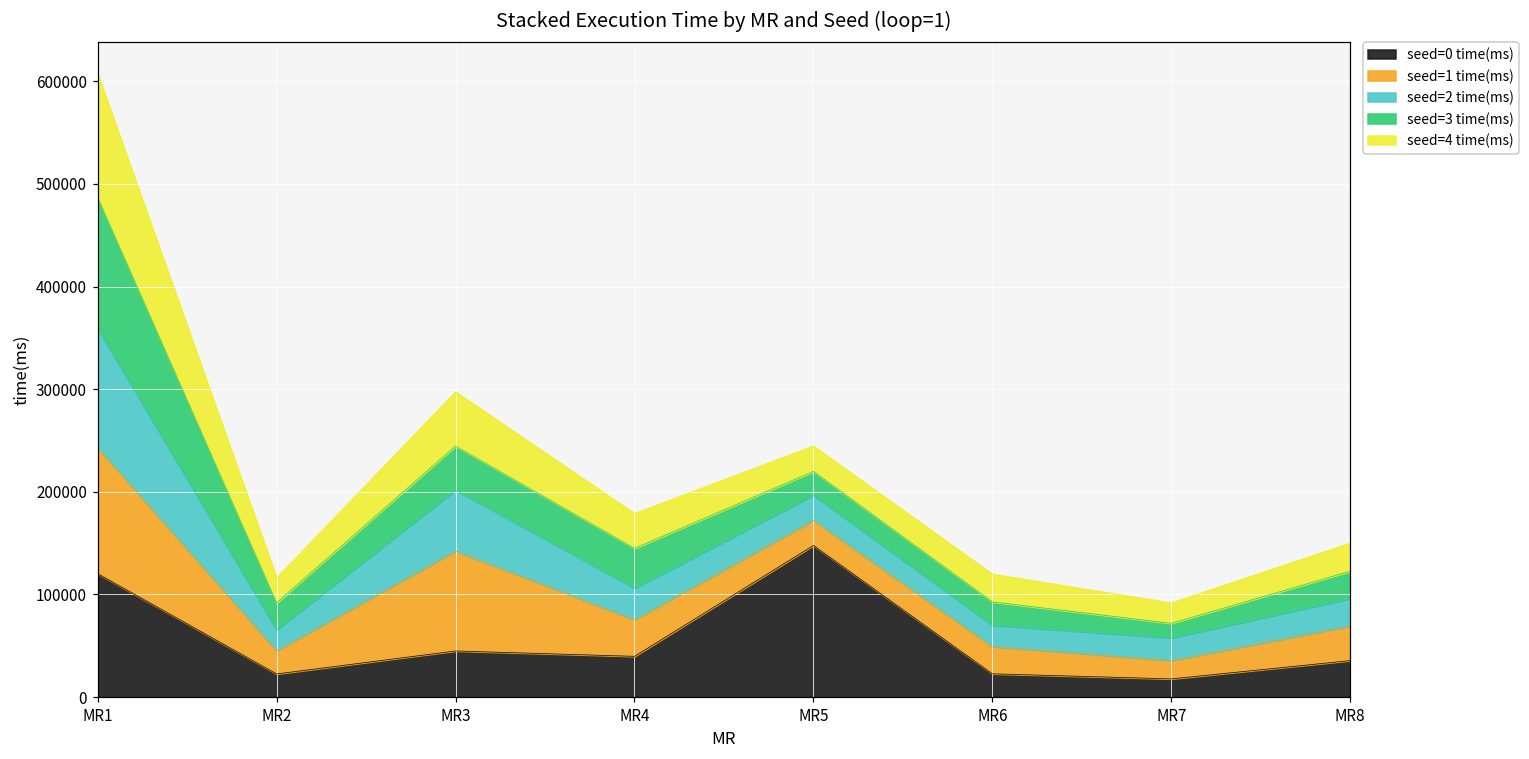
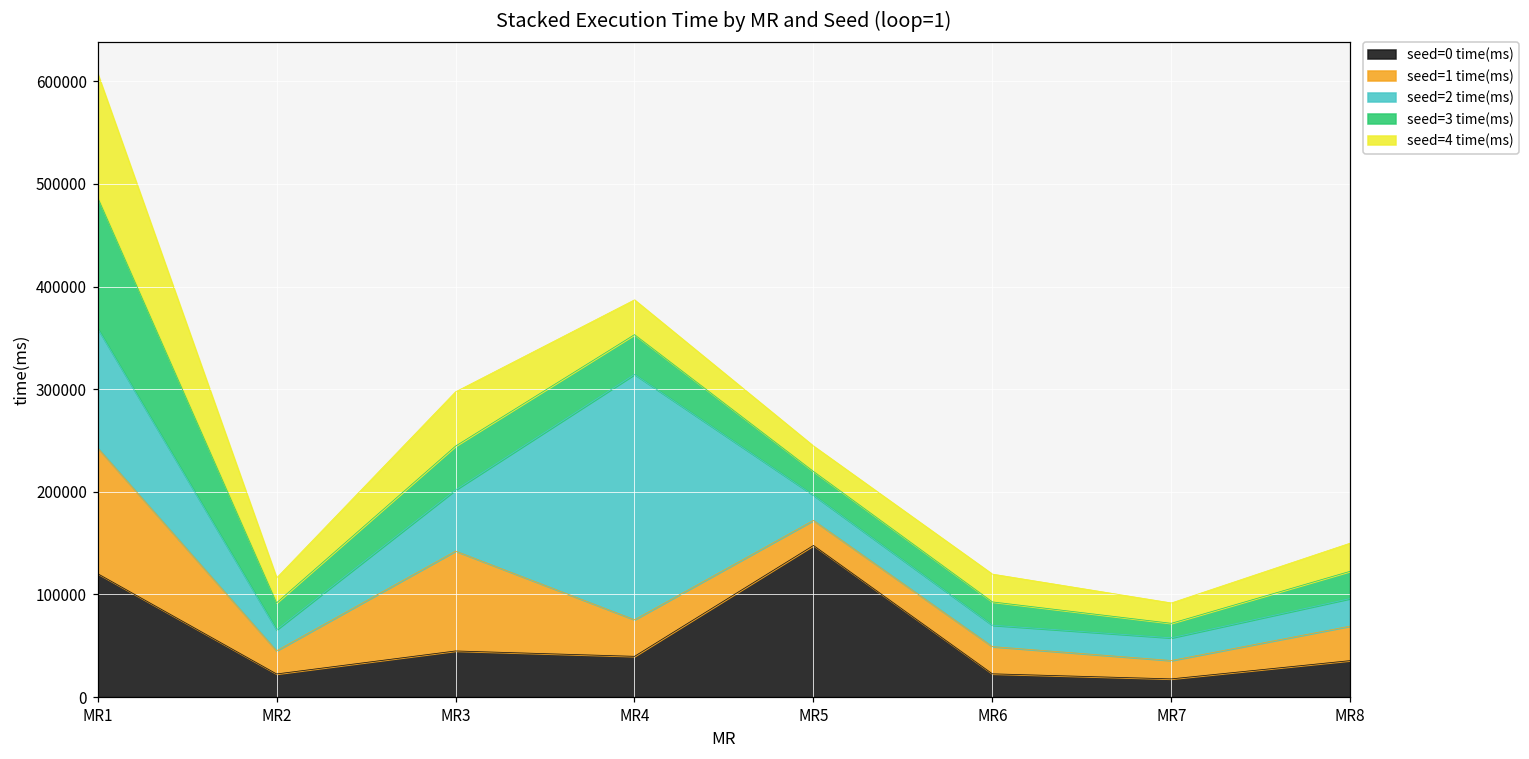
  {
    "seed=0 time(ms)": {
      "MR1": 120000,
      "MR2": 20000,
      "MR3": 40000,
      "MR4": 40000,
      "MR5": 150000,
      "MR6": 20000,
      "MR7": 20000,
      "MR8": 40000
    },
    "seed=1 time(ms)": {
      "MR1": 120000,
      "MR2": 20000,
      "MR3": 100000,
      "MR4": 40000,
      "MR5": 20000,
      "MR6": 30000,
      "MR7": 20000,
      "MR8": 30000
    },
    "seed=2 time(ms)": {
      "MR1": 120000,
      "MR2": 20000,
      "MR3": 60000,
-     "MR4": 30000,
+     "MR4": 240000,
      "MR5": 20000,
      "MR6": 20000,
      "MR7": 20000,
      "MR8": 30000
    },
    "seed=3 time(ms)": {
      "MR1": 130000,
      "MR2": 30000,
      "MR3": 40000,
      "MR4": 40000,
      "MR5": 20000,
      "MR6": 20000,
      "MR7": 10000,
      "MR8": 30000
    },
    "seed=4 time(ms)": {
      "MR1": 120000,
      "MR2": 20000,
      "MR3": 50000,
      "MR4": 30000,
      "MR5": 20000,
      "MR6": 30000,
      "MR7": 20000,
      "MR8": 30000
    }
  }
